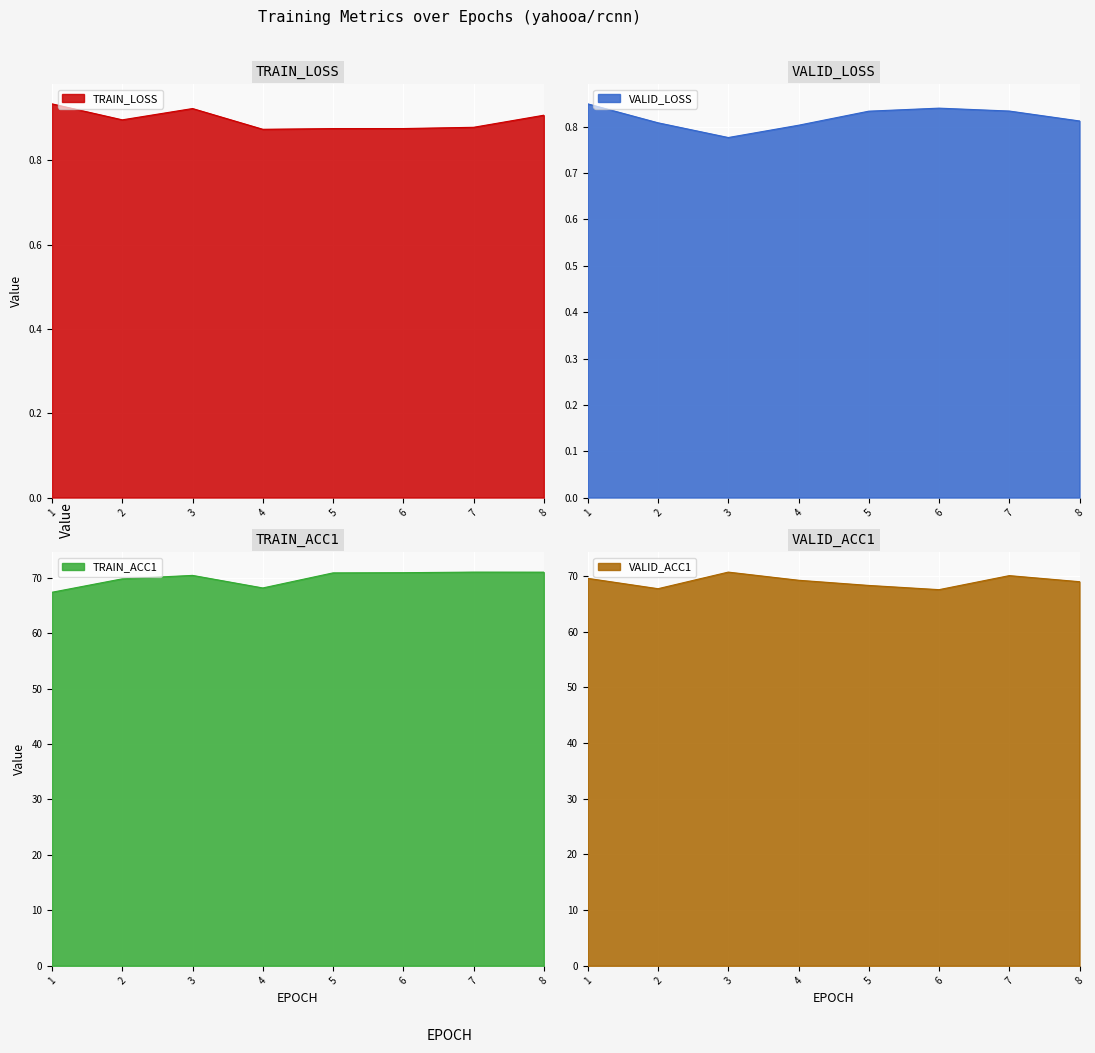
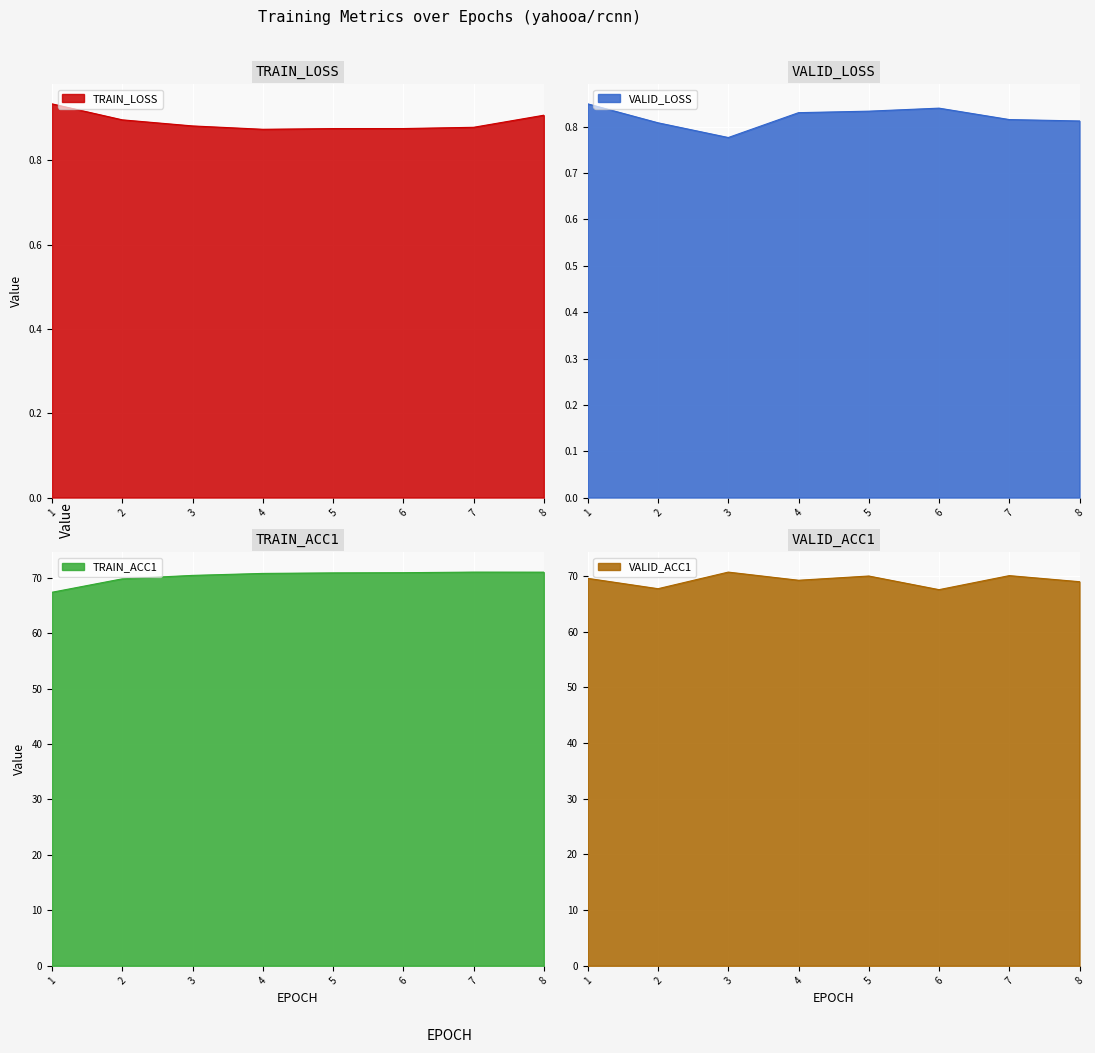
  {
    "TRAIN_LOSS": {
      "1": 0.93,
      "2": 0.90,
-     "3": 0.92,
+     "3": 0.88,
      "4": 0.87,
      "5": 0.87,
      "6": 0.87,
      "7": 0.88,
      "8": 0.91
    },
    "VALID_LOSS": {
      "1": 0.85,
      "2": 0.81,
      "3": 0.78,
-     "4": 0.80,
+     "4": 0.83,
      "5": 0.83,
      "6": 0.84,
-     "7": 0.83,
+     "7": 0.82,
      "8": 0.81
    },
    "TRAIN_ACC1": {
      "1": 67,
      "2": 70,
      "3": 70,
-     "4": 68,
+     "4": 71,
      "5": 71,
      "6": 71,
      "7": 71,
      "8": 71
    },
    "VALID_ACC1": {
      "1": 70,
      "2": 68,
      "3": 71,
      "4": 69,
-     "5": 68,
+     "5": 70,
      "6": 68,
      "7": 70,
      "8": 69
    }
  }
